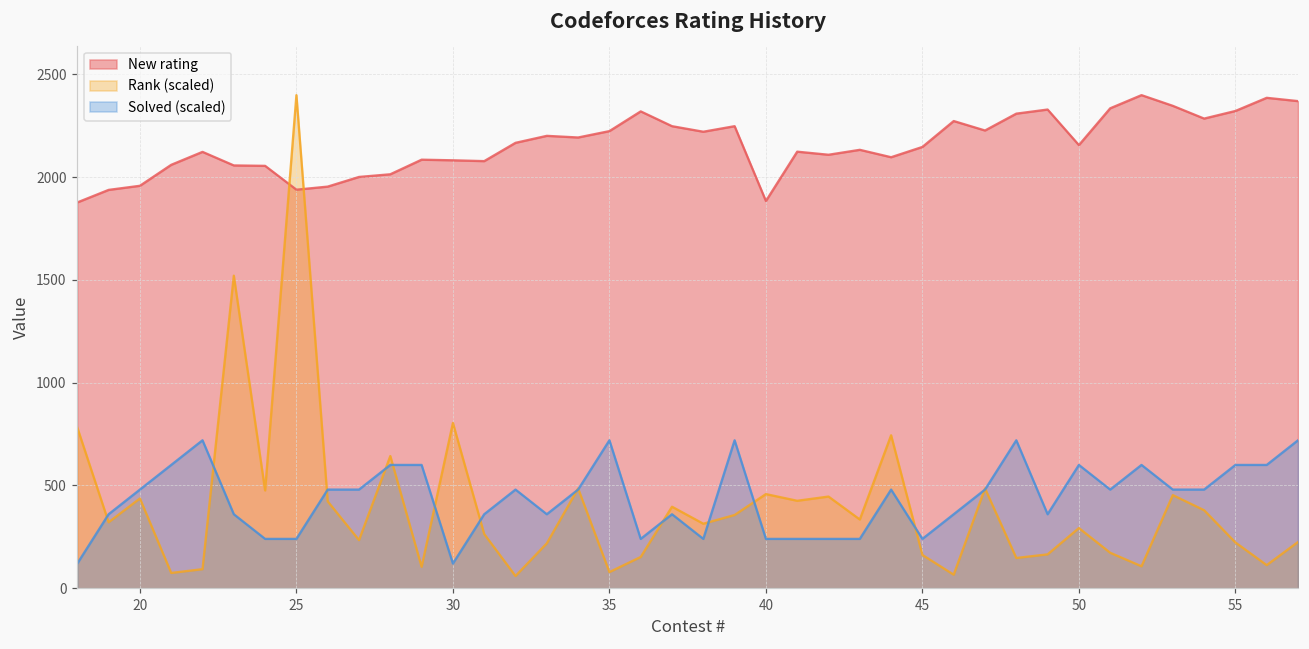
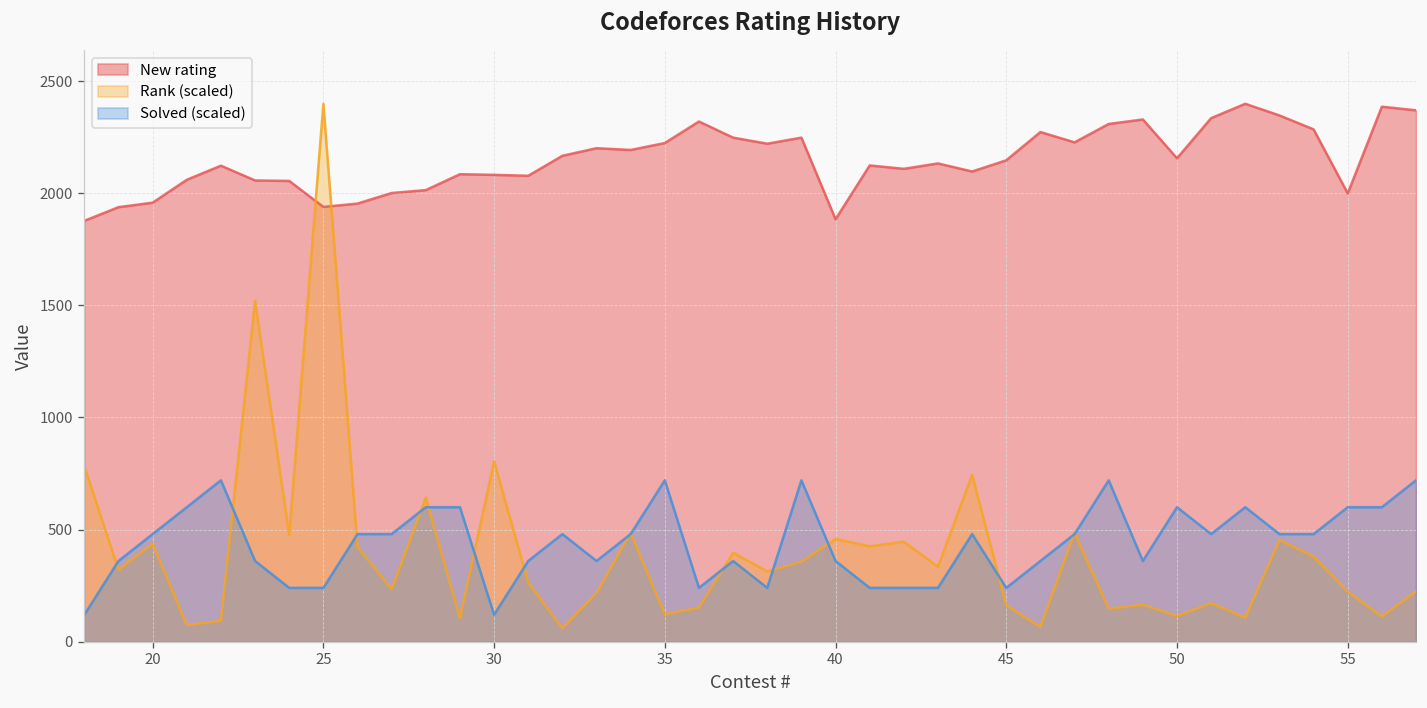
  {
    "New rating": {
      "20": 1960,
      "25": 1940,
      "30": 2080,
      "35": 2220,
      "40": 1880,
      "45": 2150,
      "50": 2160,
-     "55": 2320
+     "55": 2000
    },
    "Rank (scaled)": {
      "20": 440,
      "25": 2400,
      "30": 800,
-     "35": 80,
+     "35": 120,
      "40": 460,
      "45": 160,
-     "50": 290,
+     "50": 110,
      "55": 220
    },
    "Solved (scaled)": {
      "20": 480,
      "25": 240,
      "30": 120,
      "35": 720,
-     "40": 240,
+     "40": 360,
      "45": 240,
      "50": 600,
      "55": 600
    }
  }
